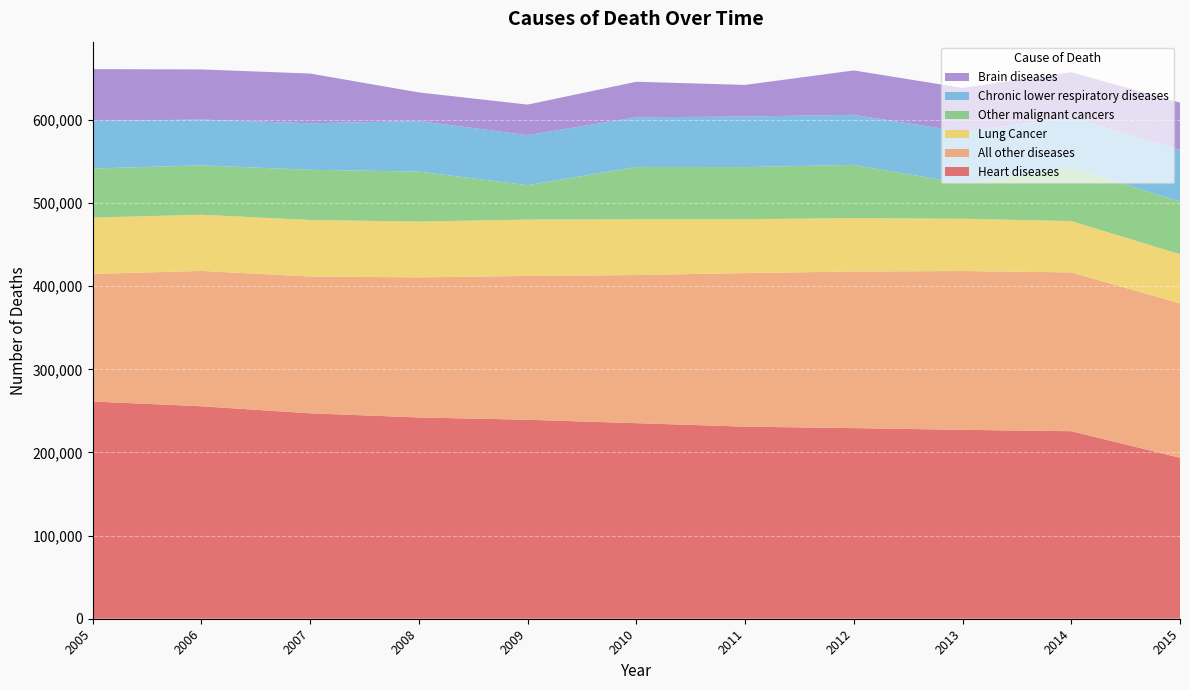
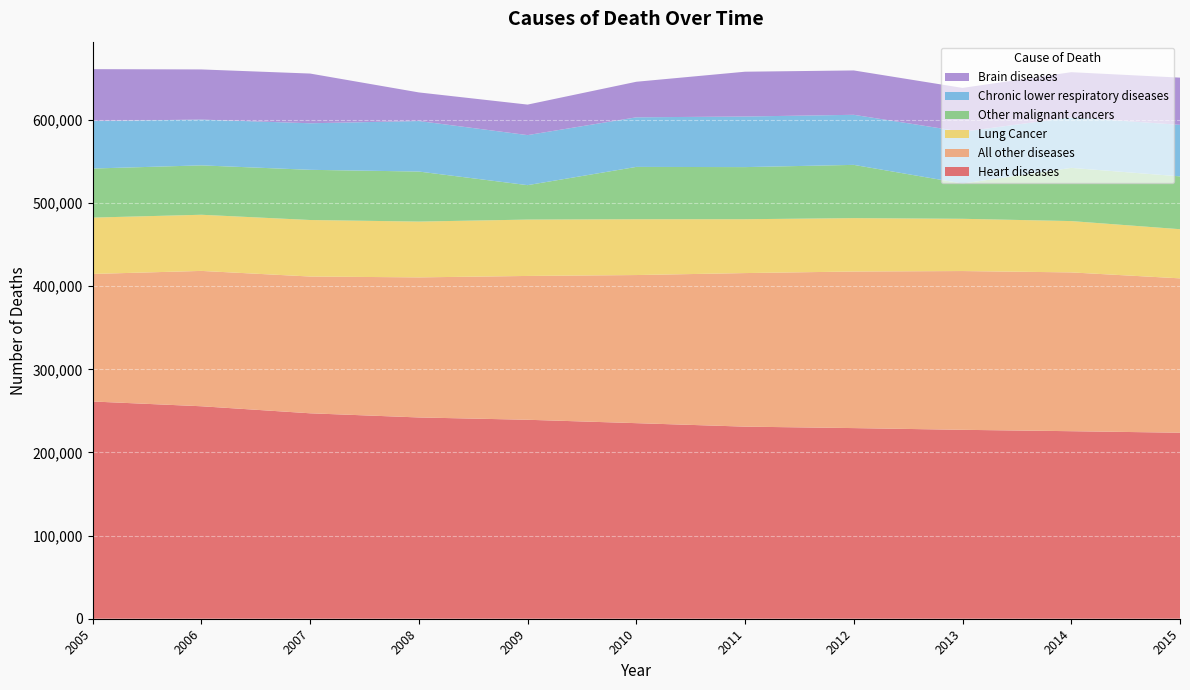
  {
    "Heart diseases": {
      "2005": "260,000",
      "2006": "260,000",
      "2007": "250,000",
      "2008": "240,000",
      "2009": "240,000",
      "2010": "240,000",
      "2011": "230,000",
      "2012": "230,000",
      "2013": "230,000",
      "2014": "230,000",
-     "2015": "190,000"
+     "2015": "220,000"
    },
    "Other malignant cancers": {
      "2005": "60,000",
      "2006": "60,000",
      "2007": "60,000",
      "2008": "60,000",
      "2009": "40,000",
      "2010": "60,000",
      "2011": "60,000",
      "2012": "60,000",
      "2013": "40,000",
      "2015": "60,000"
    },
    "Chronic lower respiratory diseases": {
      "2005": "60,000",
      "2006": "60,000",
      "2007": "60,000",
      "2008": "60,000",
      "2009": "60,000",
      "2010": "60,000",
      "2011": "60,000",
      "2012": "60,000",
      "2015": "60,000"
    },
    "Brain diseases": {
      "2005": "60,000",
      "2006": "60,000",
      "2007": "60,000",
      "2008": "30,000",
      "2009": "40,000",
      "2010": "40,000",
-     "2011": "40,000",
+     "2011": "50,000",
      "2012": "50,000",
      "2015": "60,000"
    }
  }
